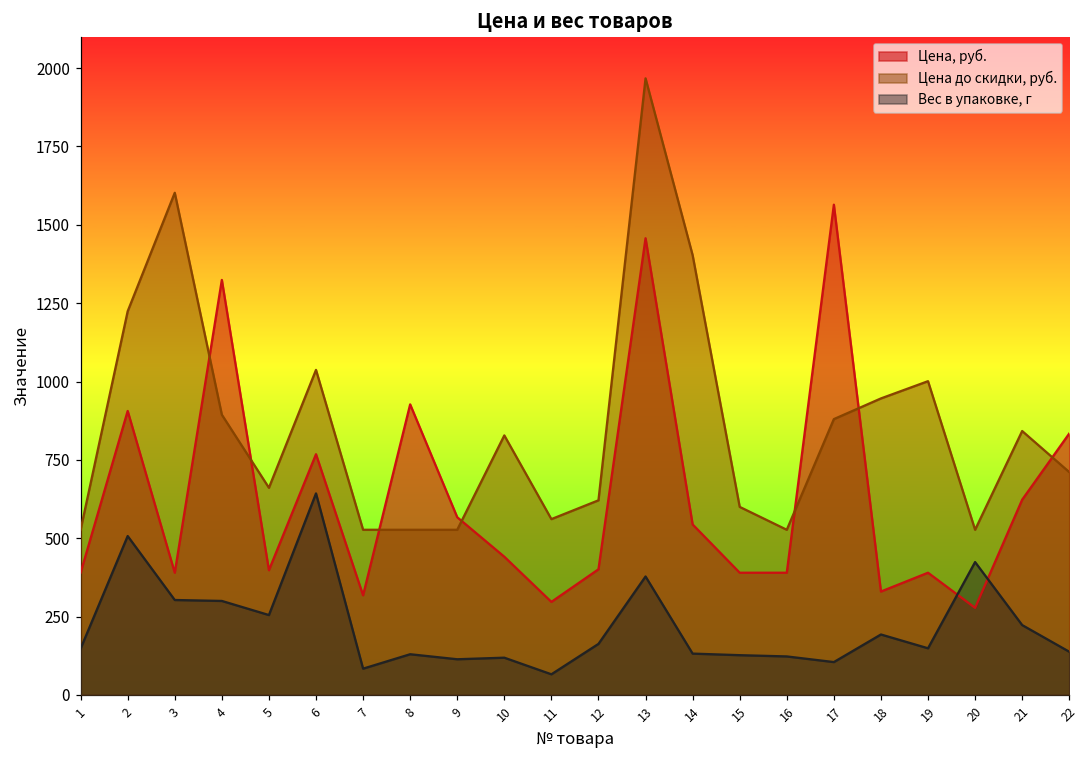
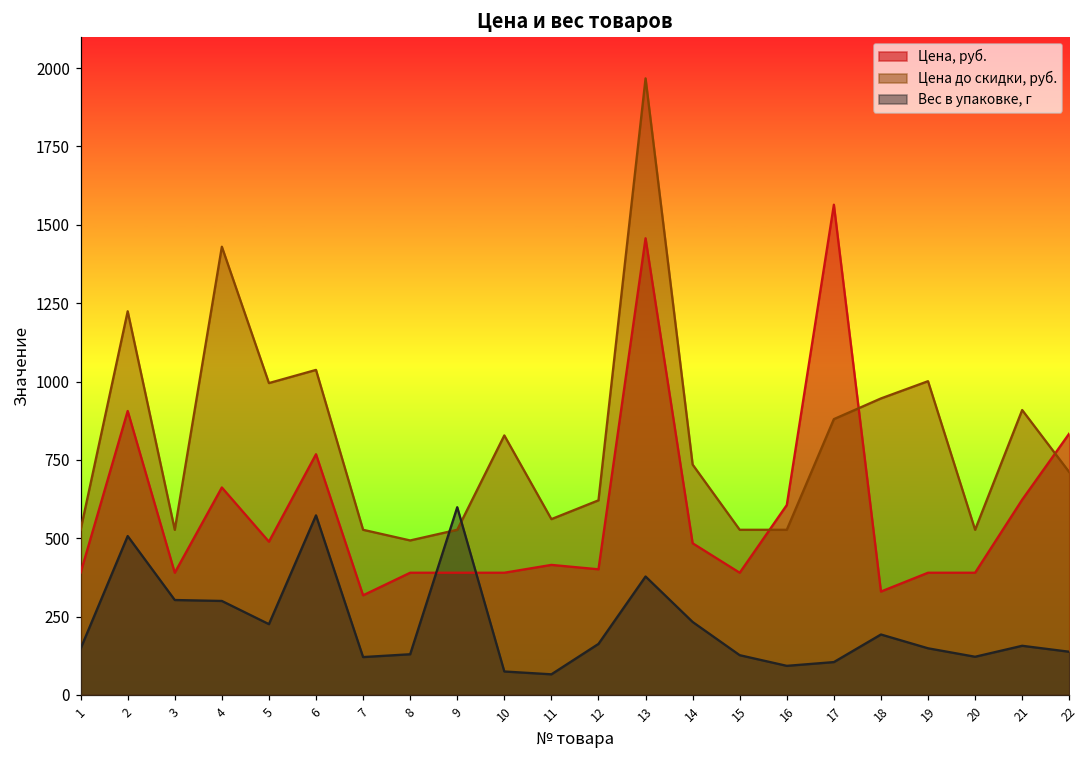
  {
    "Цена, руб.": {
      "1": 390,
      "2": 910,
      "3": 390,
-     "4": 1320,
-     "5": 400,
+     "4": 660,
+     "5": 490,
      "6": 770,
      "7": 320,
-     "8": 930,
-     "9": 570,
-     "10": 440,
-     "11": 300,
+     "8": 390,
+     "9": 390,
+     "10": 390,
+     "11": 420,
      "12": 400,
      "13": 1460,
-     "14": 540,
+     "14": 480,
      "15": 390,
-     "16": 390,
+     "16": 610,
      "17": 1560,
      "18": 330,
      "19": 390,
-     "20": 280,
+     "20": 390,
      "21": 620,
      "22": 830
    },
    "Цена до скидки, руб.": {
      "1": 530,
      "2": 1220,
-     "3": 1600,
-     "4": 890,
-     "5": 660,
+     "3": 530,
+     "4": 1430,
+     "5": 1000,
      "6": 1040,
      "7": 530,
-     "8": 530,
+     "8": 490,
      "9": 530,
      "10": 830,
      "11": 560,
      "12": 620,
      "13": 1970,
-     "14": 1400,
-     "15": 600,
+     "14": 740,
+     "15": 530,
      "16": 530,
      "17": 880,
      "18": 950,
      "19": 1000,
      "20": 530,
-     "21": 840,
+     "21": 910,
      "22": 710
    },
    "Вес в упаковке, г": {
      "1": 150,
      "2": 510,
      "3": 300,
      "4": 300,
-     "5": 260,
-     "6": 640,
-     "7": 80,
+     "5": 230,
+     "6": 570,
+     "7": 120,
      "8": 130,
-     "9": 110,
-     "10": 120,
+     "9": 600,
+     "10": 80,
      "11": 70,
      "12": 160,
      "13": 380,
-     "14": 130,
+     "14": 230,
      "15": 130,
-     "16": 120,
+     "16": 90,
      "17": 110,
      "18": 190,
      "19": 150,
-     "20": 420,
-     "21": 220,
+     "20": 120,
+     "21": 160,
      "22": 140
    }
  }
